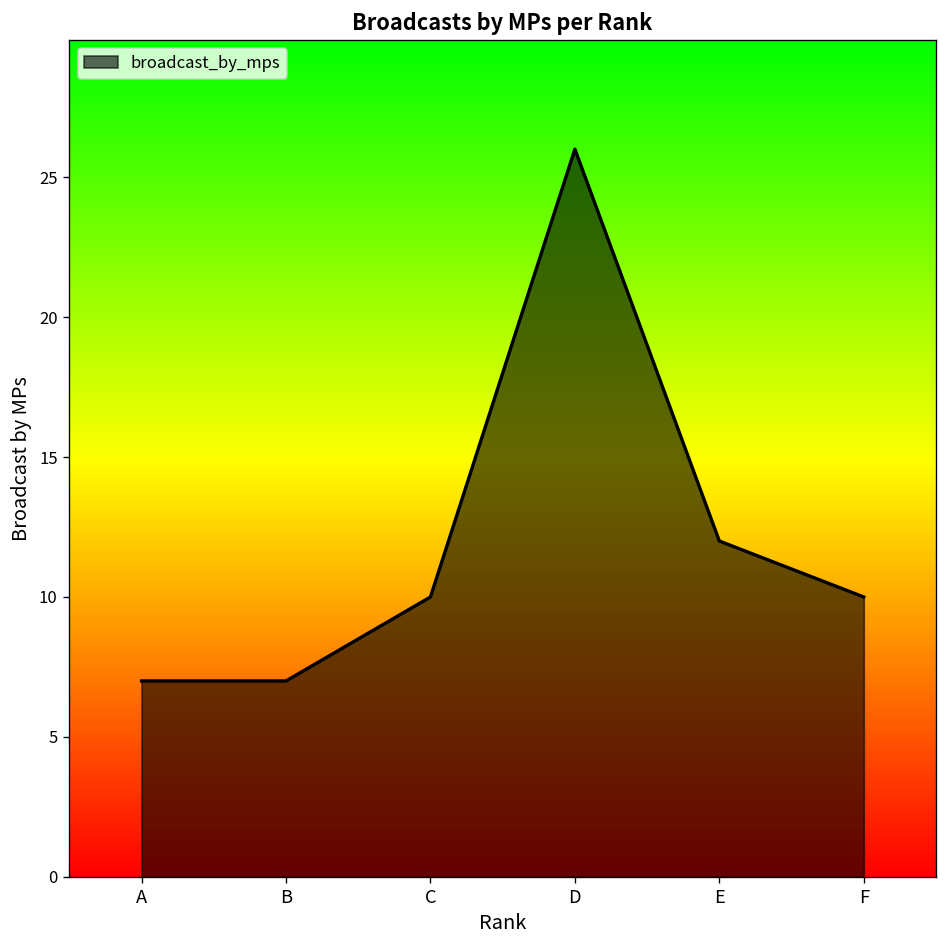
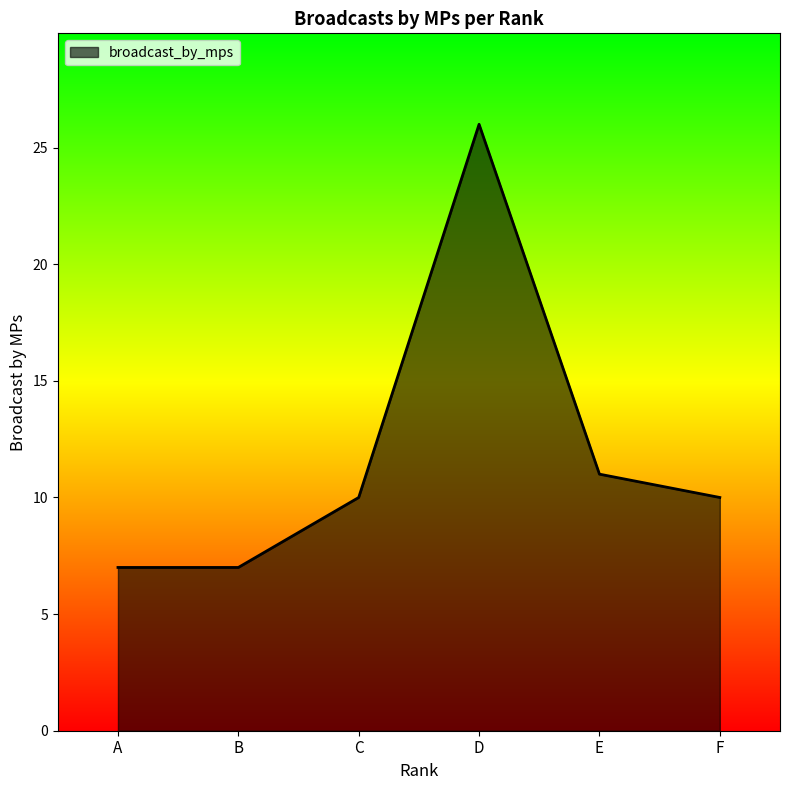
  {
    "A": 7,
    "B": 7,
    "C": 10,
    "D": 26,
-   "E": 12,
+   "E": 11,
    "F": 10
  }
